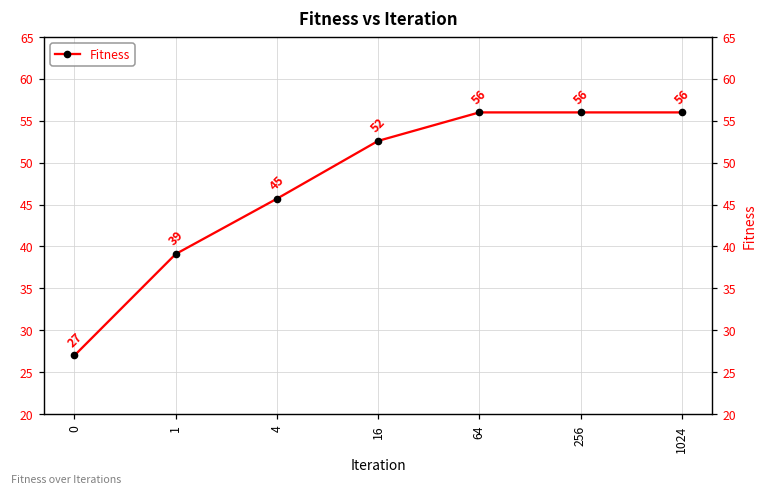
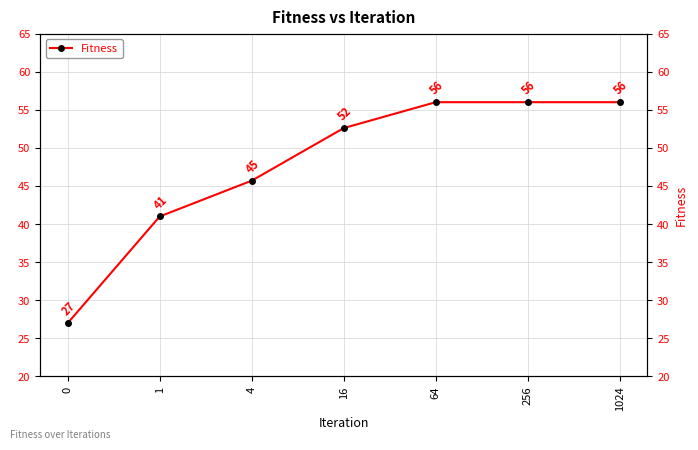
  {
    "0": 27,
-   "1": 39,
+   "1": 41,
    "64": 56,
    "256": 56,
    "1024": 56
  }
